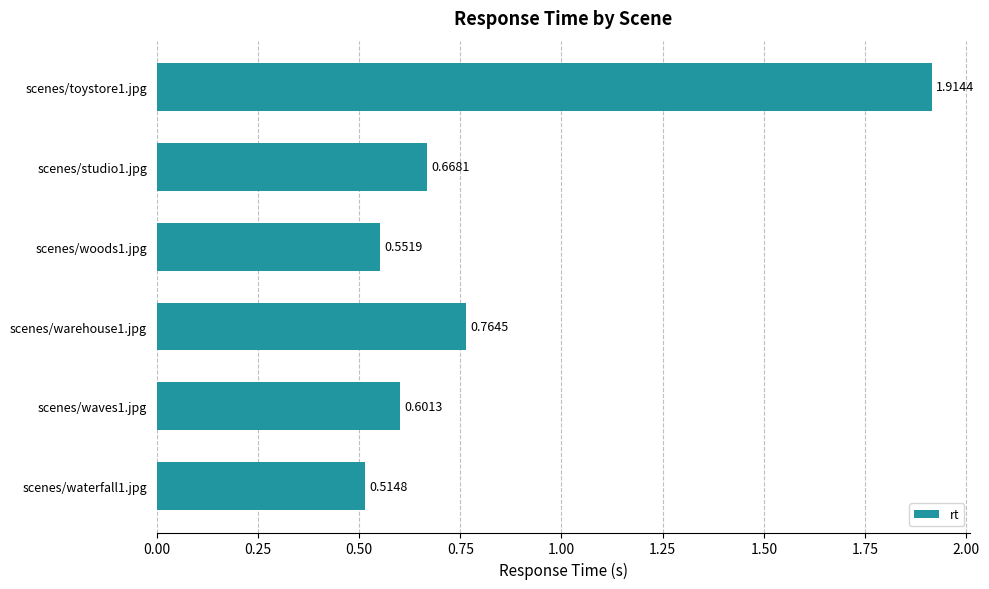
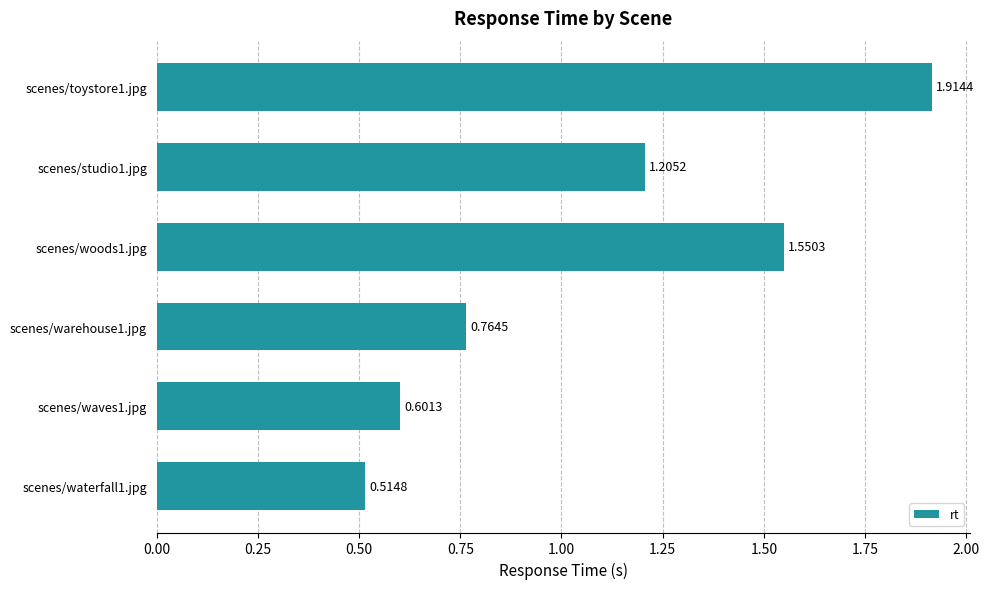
  {
    "scenes/toystore1.jpg": 1.9144,
-   "scenes/studio1.jpg": 0.6681,
-   "scenes/woods1.jpg": 0.5519,
+   "scenes/studio1.jpg": 1.2052,
+   "scenes/woods1.jpg": 1.5503,
    "scenes/warehouse1.jpg": 0.7645,
    "scenes/waves1.jpg": 0.6013,
    "scenes/waterfall1.jpg": 0.5148
  }
